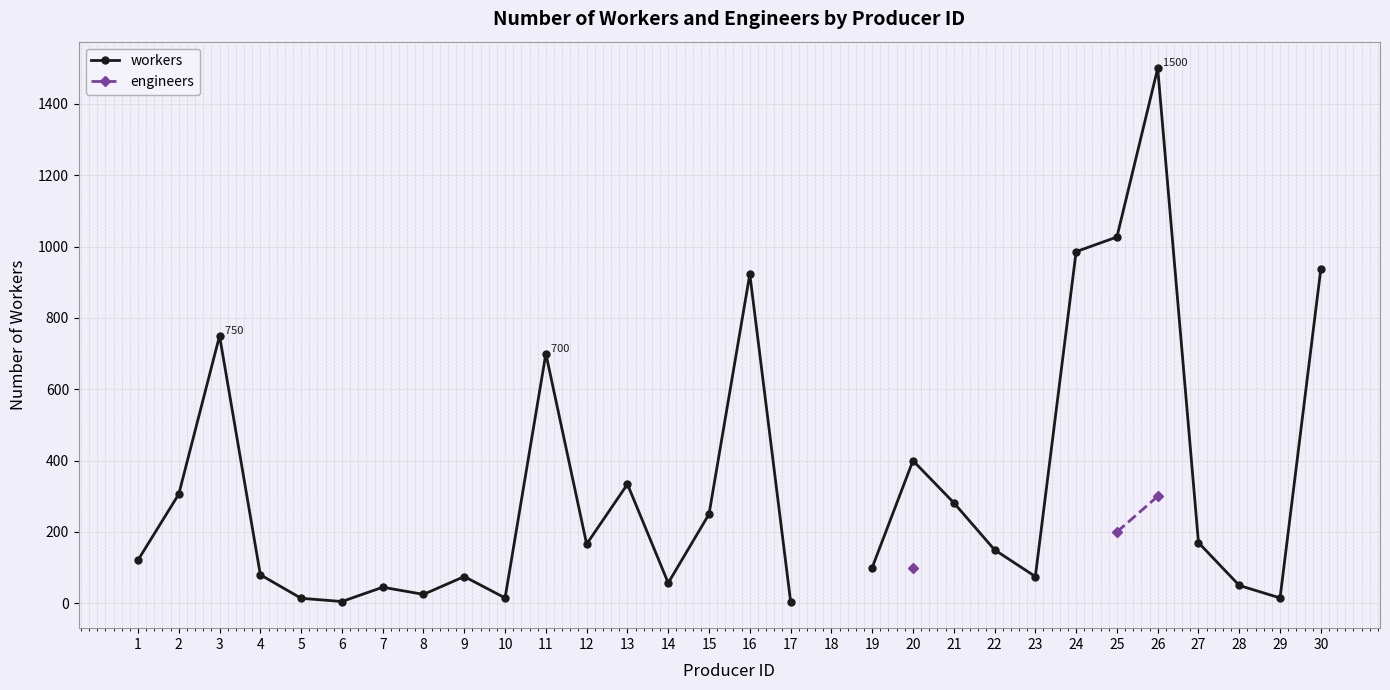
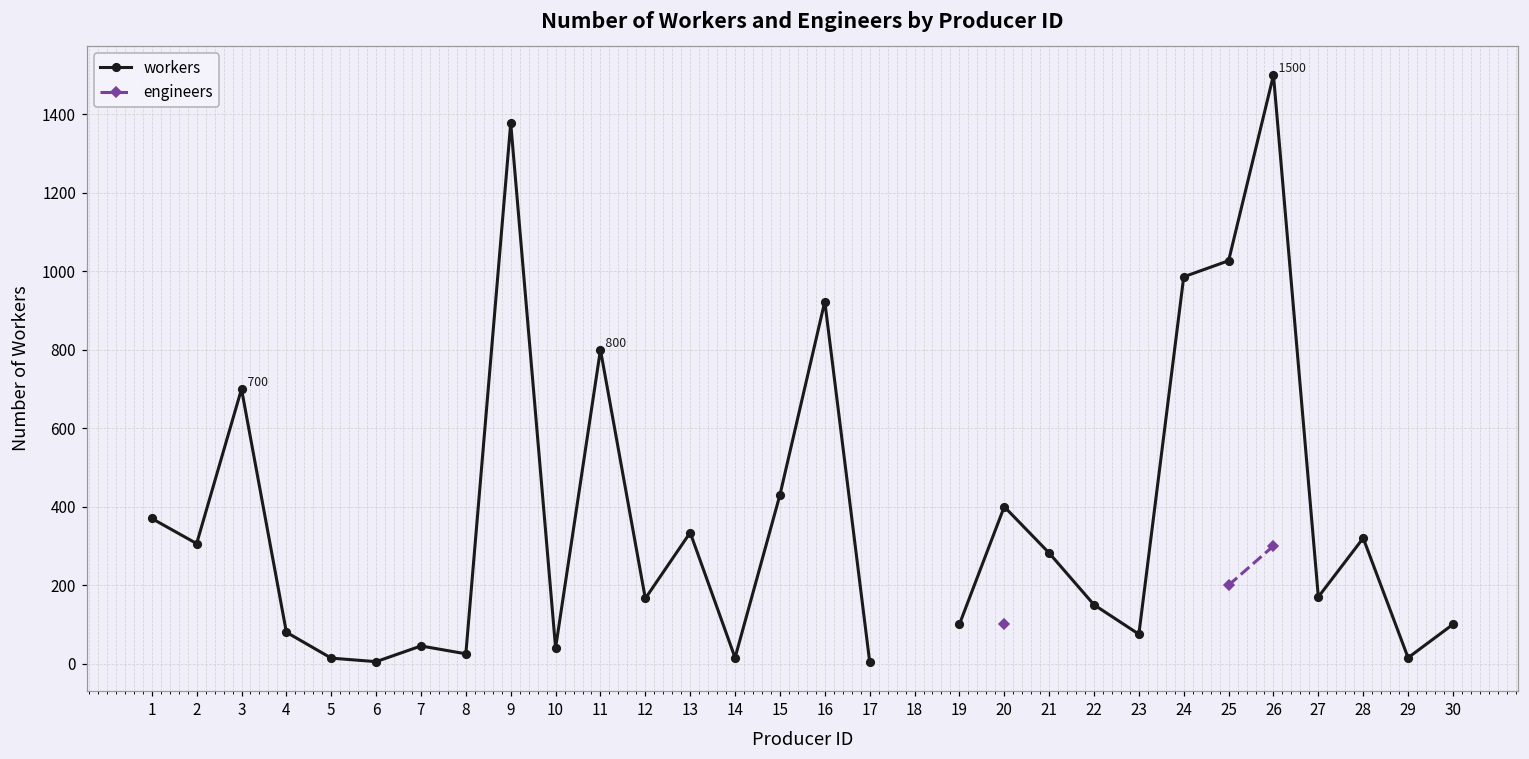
  {
    "workers": {
-     "1": 120,
-     "3": 750,
-     "9": 80,
-     "10": 20,
-     "11": 700,
-     "14": 60,
-     "15": 250,
+     "1": 370,
+     "3": 700,
+     "9": 1380,
+     "10": 40,
+     "11": 800,
+     "14": 20,
+     "15": 430,
      "26": 1500,
-     "28": 50,
-     "30": 940
+     "28": 320,
+     "30": 100
    },
    "engineers": {
      "20": 100,
      "25": 200,
      "26": 300
    }
  }
